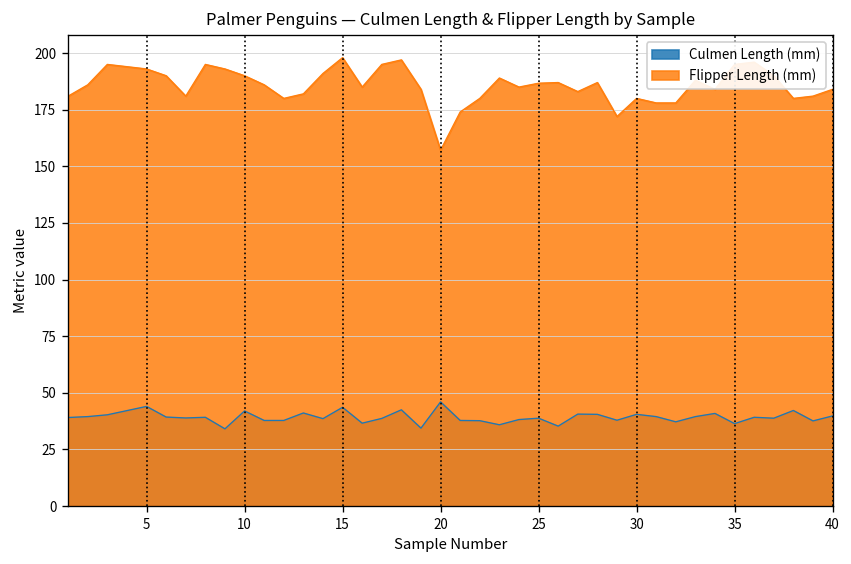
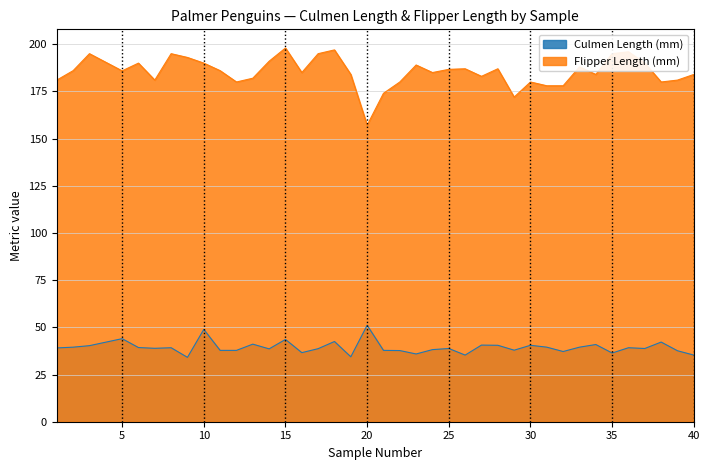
  {
    "Culmen Length (mm)": {
      "5": 44,
-     "10": 42,
+     "10": 49,
      "15": 44,
-     "20": 46,
+     "20": 51,
      "25": 39,
      "30": 41,
      "35": 36,
-     "40": 40
+     "40": 35
    },
    "Flipper Length (mm)": {
-     "5": 193,
+     "5": 186,
      "10": 190,
      "15": 198,
      "20": 157,
      "25": 187,
      "30": 180,
      "40": 184
    }
  }
